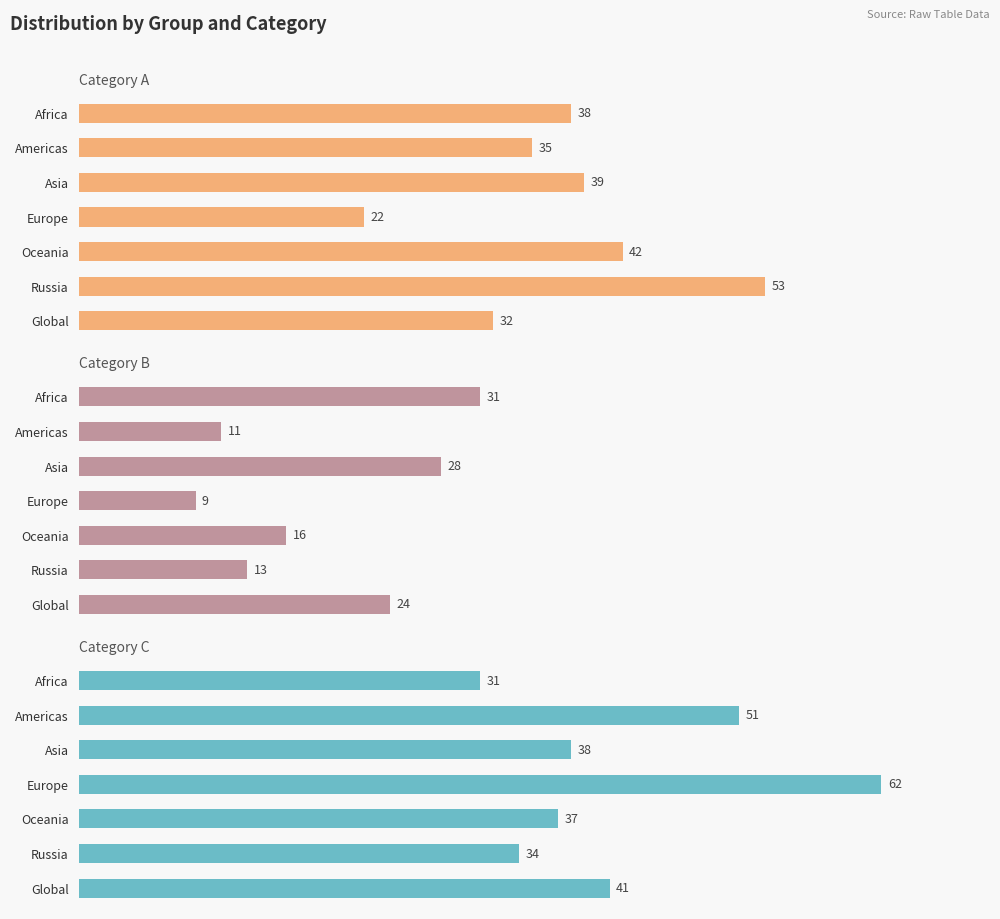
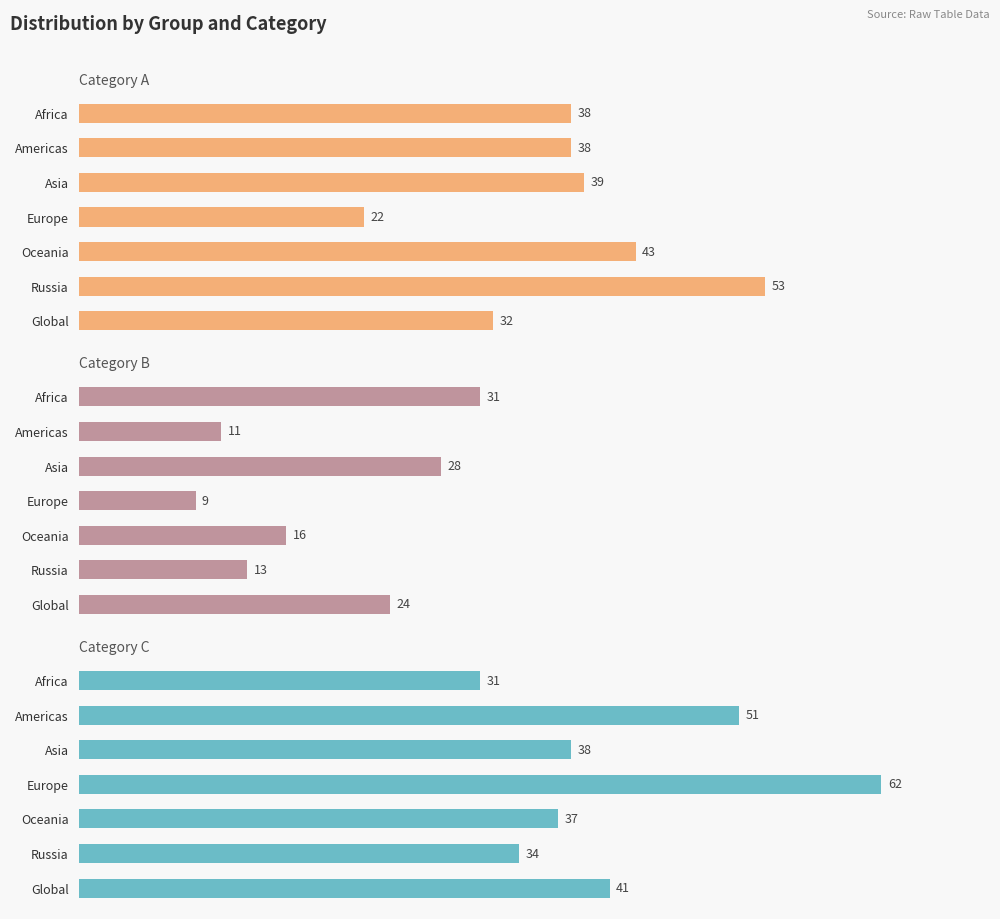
  {
    "Category A": {
      "Africa": 38,
-     "Americas": 35,
+     "Americas": 38,
      "Asia": 39,
      "Europe": 22,
-     "Oceania": 42,
+     "Oceania": 43,
      "Russia": 53,
      "Global": 32
    },
    "Category B": {
      "Africa": 31,
      "Americas": 11,
      "Asia": 28,
      "Europe": 9,
      "Oceania": 16,
      "Russia": 13,
      "Global": 24
    },
    "Category C": {
      "Africa": 31,
      "Americas": 51,
      "Asia": 38,
      "Europe": 62,
      "Oceania": 37,
      "Russia": 34,
      "Global": 41
    }
  }
